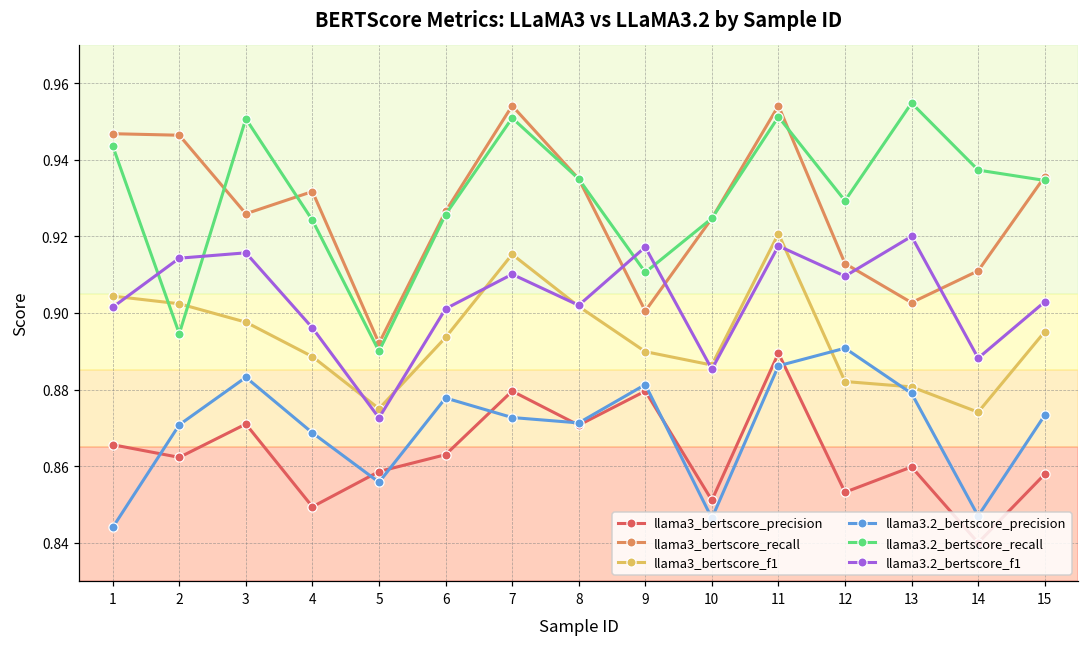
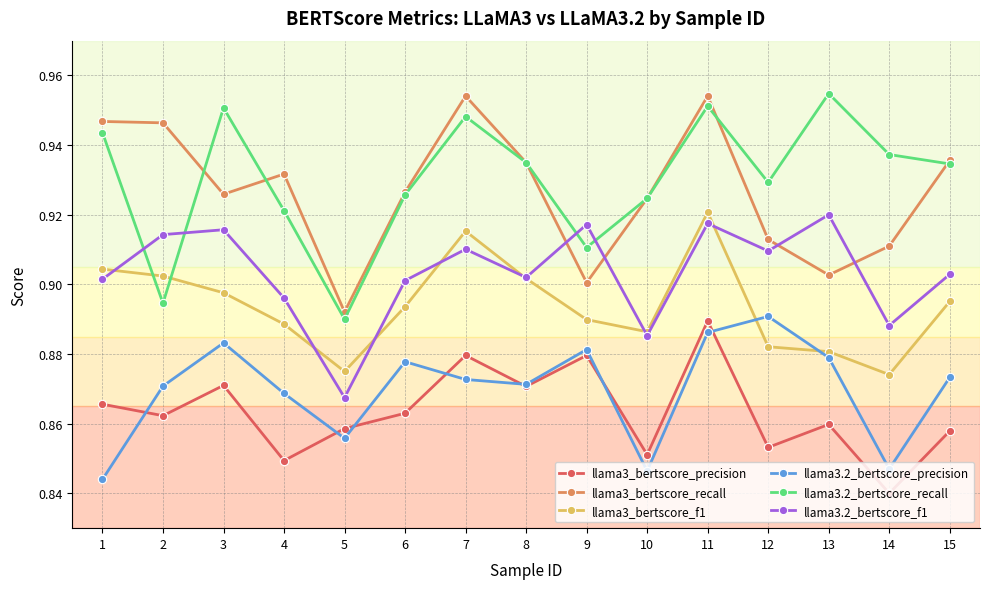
  {
    "llama3.2_bertscore_precision": {
      "1": 0.844,
      "2": 0.871,
      "3": 0.883,
      "4": 0.869,
      "5": 0.856,
      "6": 0.878,
      "7": 0.873,
      "9": 0.881,
      "11": 0.886,
      "12": 0.891,
      "13": 0.879,
      "15": 0.873
    },
    "llama3.2_bertscore_recall": {
      "1": 0.944,
      "2": 0.895,
      "3": 0.951,
-     "4": 0.924,
+     "4": 0.921,
      "5": 0.890,
      "6": 0.926,
-     "7": 0.951,
+     "7": 0.948,
      "9": 0.911,
      "11": 0.951,
      "12": 0.929,
      "13": 0.955,
      "14": 0.937,
      "15": 0.935
    },
    "llama3.2_bertscore_f1": {
      "1": 0.902,
      "2": 0.914,
      "3": 0.916,
      "4": 0.896,
-     "5": 0.873,
+     "5": 0.868,
      "6": 0.901,
      "7": 0.910,
      "9": 0.917,
      "10": 0.885,
      "11": 0.918,
      "12": 0.910,
      "13": 0.920,
      "14": 0.888,
      "15": 0.903
    }
  }
